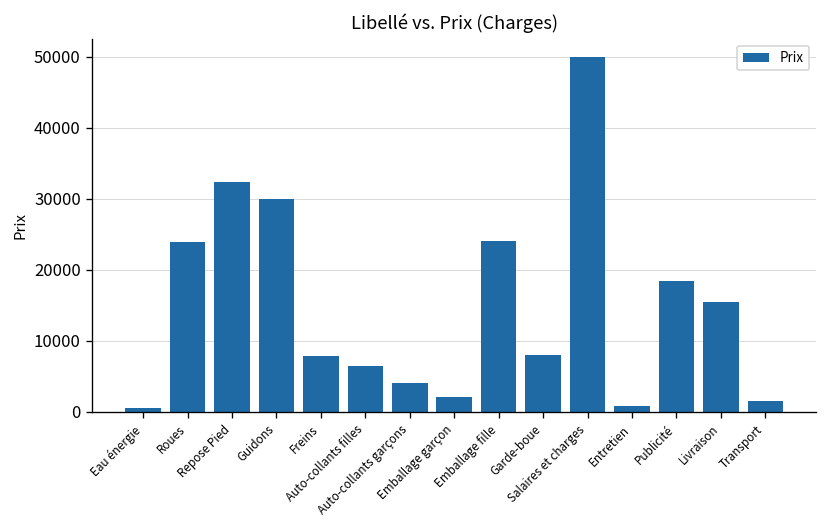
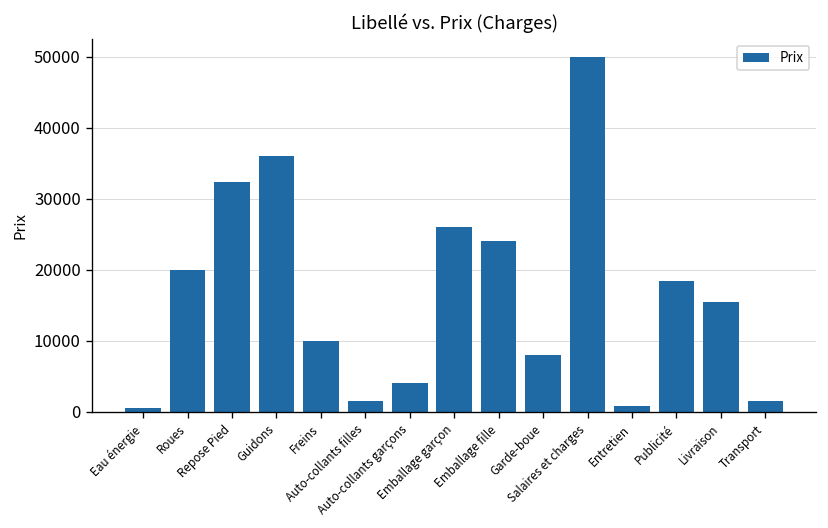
  {
    "Eau énergie": 1000,
-   "Roues": 24000,
+   "Roues": 20000,
    "Repose Pied": 32000,
-   "Guidons": 30000,
-   "Freins": 8000,
-   "Auto-collants filles": 6000,
+   "Guidons": 36000,
+   "Freins": 10000,
+   "Auto-collants filles": 2000,
    "Auto-collants garçons": 4000,
-   "Emballage garçon": 2000,
+   "Emballage garçon": 26000,
    "Emballage fille": 24000,
    "Garde-boue": 8000,
    "Salaires et charges": 50000,
    "Entretien": 1000,
    "Publicité": 18000,
    "Livraison": 16000,
    "Transport": 2000
  }
